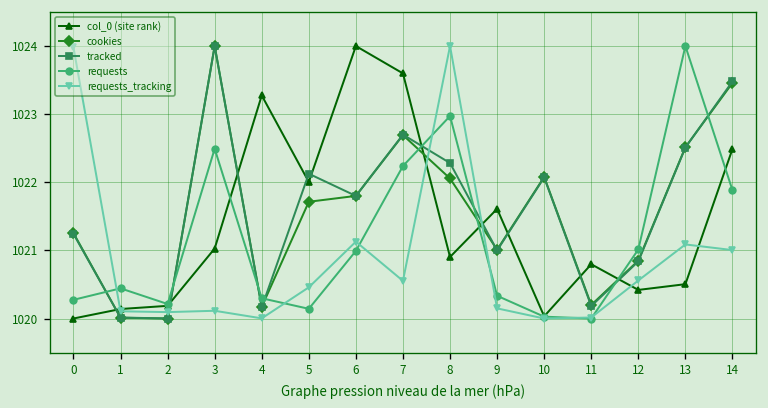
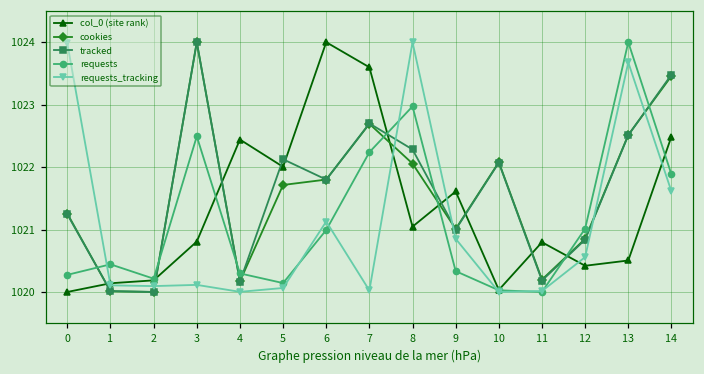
  {
    "col_0 (site rank)": {
      "0": 1020.0,
-     "3": 1021.0,
-     "4": 1023.3,
+     "3": 1020.8,
+     "4": 1022.4,
      "5": 1022.0,
      "6": 1024.0,
      "7": 1023.6,
-     "8": 1020.9,
+     "8": 1021.0,
      "9": 1021.6,
      "11": 1020.8,
      "12": 1020.4,
      "13": 1020.5,
      "14": 1022.5
    },
    "requests_tracking": {
      "2": 1020.1,
      "3": 1020.1,
      "4": 1020.0,
-     "5": 1020.5,
+     "5": 1020.1,
      "6": 1021.1,
-     "7": 1020.6,
+     "7": 1020.0,
      "8": 1024.0,
-     "9": 1020.1,
+     "9": 1020.9,
      "12": 1020.6,
-     "13": 1021.1,
-     "14": 1021.0
+     "13": 1023.7,
+     "14": 1021.6
    }
  }
